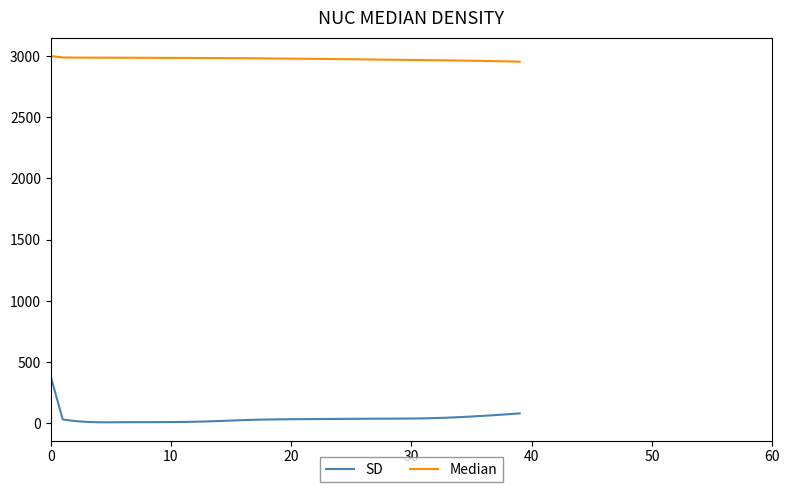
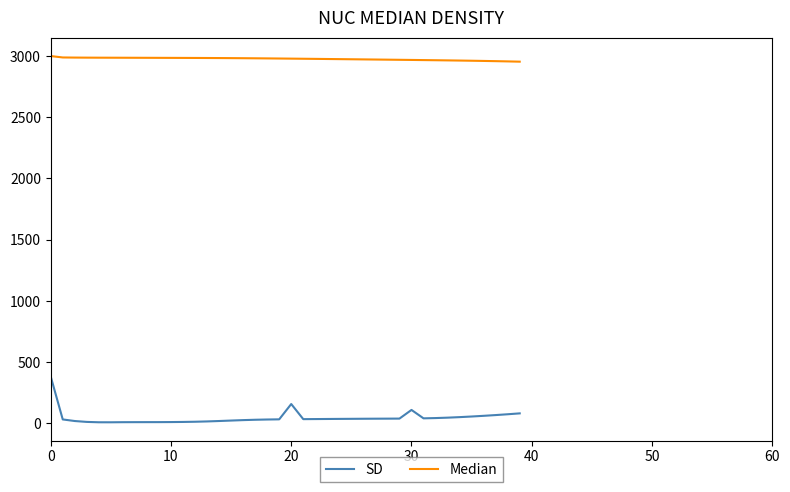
  {
    "SD": {
      "0": 380,
      "10": 10,
-     "20": 30,
-     "30": 40
+     "20": 160,
+     "30": 110
    },
    "Median": {
      "0": 3000,
      "10": 2990,
      "20": 2980,
      "30": 2970
    }
  }
